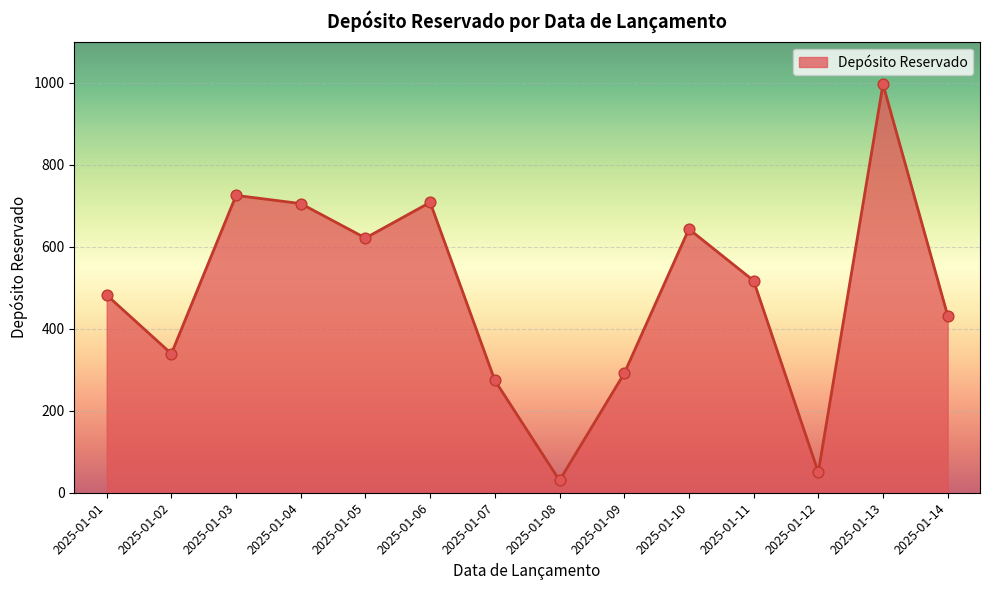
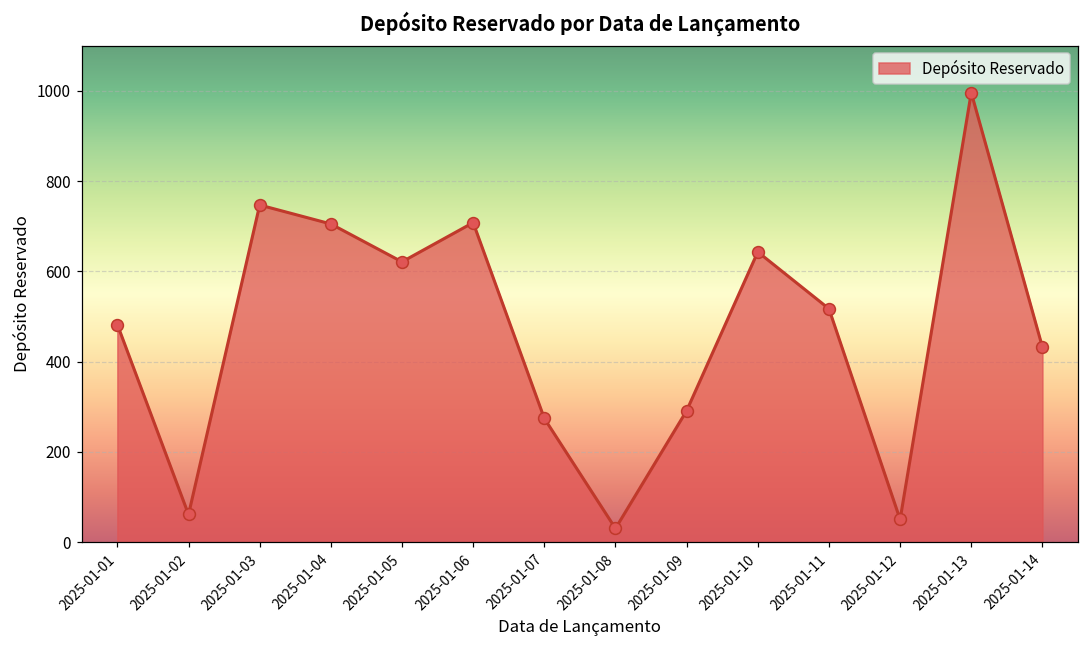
  {
    "2025-01-01": 480,
-   "2025-01-02": 340,
-   "2025-01-03": 730,
+   "2025-01-02": 60,
+   "2025-01-03": 750,
    "2025-01-04": 710,
    "2025-01-05": 620,
    "2025-01-06": 710,
    "2025-01-07": 270,
    "2025-01-08": 30,
    "2025-01-09": 290,
    "2025-01-10": 640,
    "2025-01-11": 520,
    "2025-01-12": 50,
    "2025-01-13": 1000,
    "2025-01-14": 430
  }
